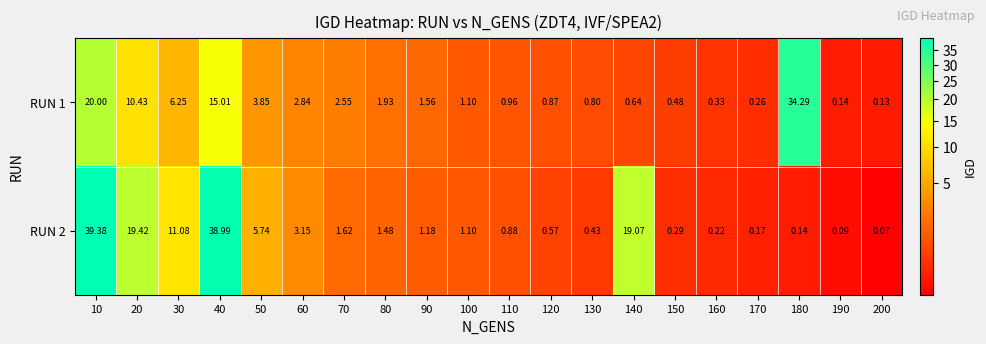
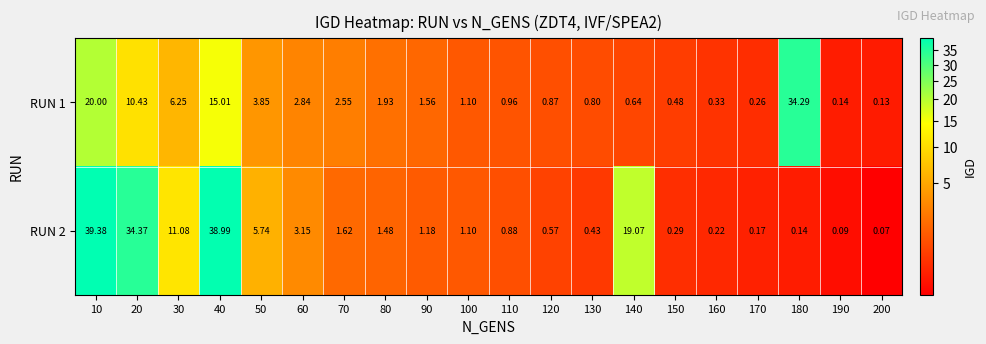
  {
    "RUN 1": {
      "10": 20.00,
      "20": 10.43,
      "30": 6.25,
      "40": 15.01,
      "50": 3.85,
      "60": 2.84,
      "70": 2.55,
      "80": 1.93,
      "90": 1.56,
      "100": 1.10,
      "110": 0.96,
      "120": 0.87,
      "130": 0.80,
      "140": 0.64,
      "150": 0.48,
      "160": 0.33,
      "170": 0.26,
      "180": 34.29,
      "190": 0.14,
      "200": 0.13
    },
    "RUN 2": {
      "10": 39.38,
-     "20": 19.42,
+     "20": 34.37,
      "30": 11.08,
      "40": 38.99,
      "50": 5.74,
      "60": 3.15,
      "70": 1.62,
      "80": 1.48,
      "90": 1.18,
      "100": 1.10,
      "110": 0.88,
      "120": 0.57,
      "130": 0.43,
      "140": 19.07,
      "150": 0.29,
      "160": 0.22,
      "170": 0.17,
      "180": 0.14,
      "190": 0.09,
      "200": 0.07
    }
  }
